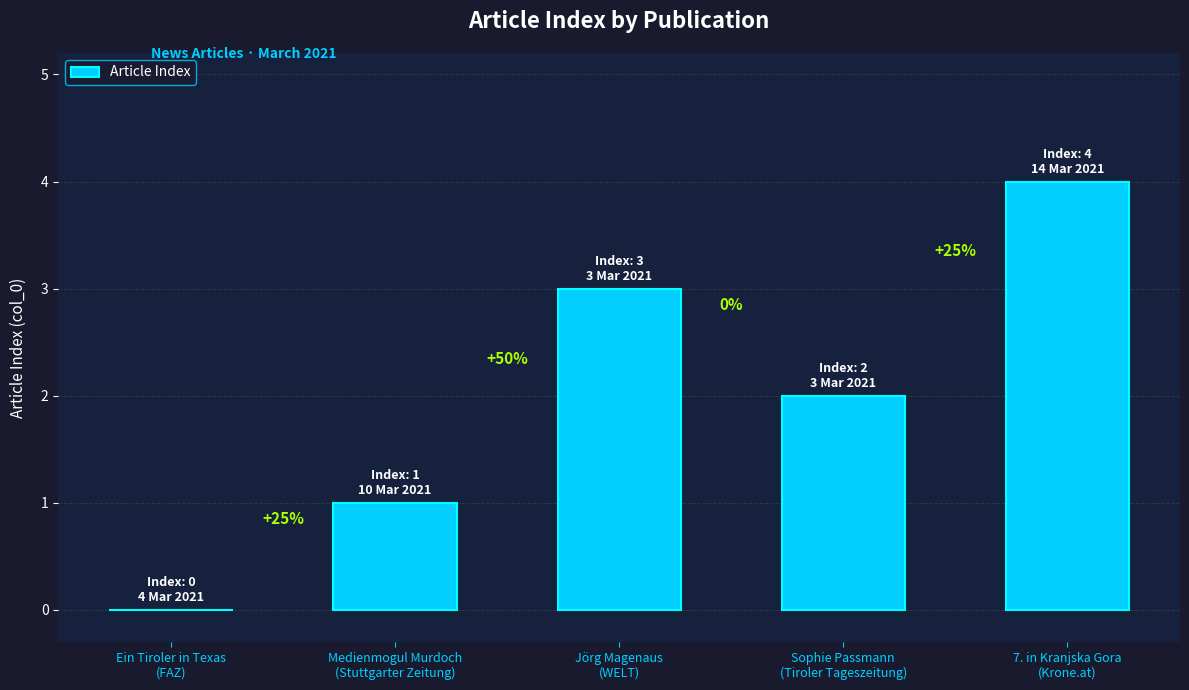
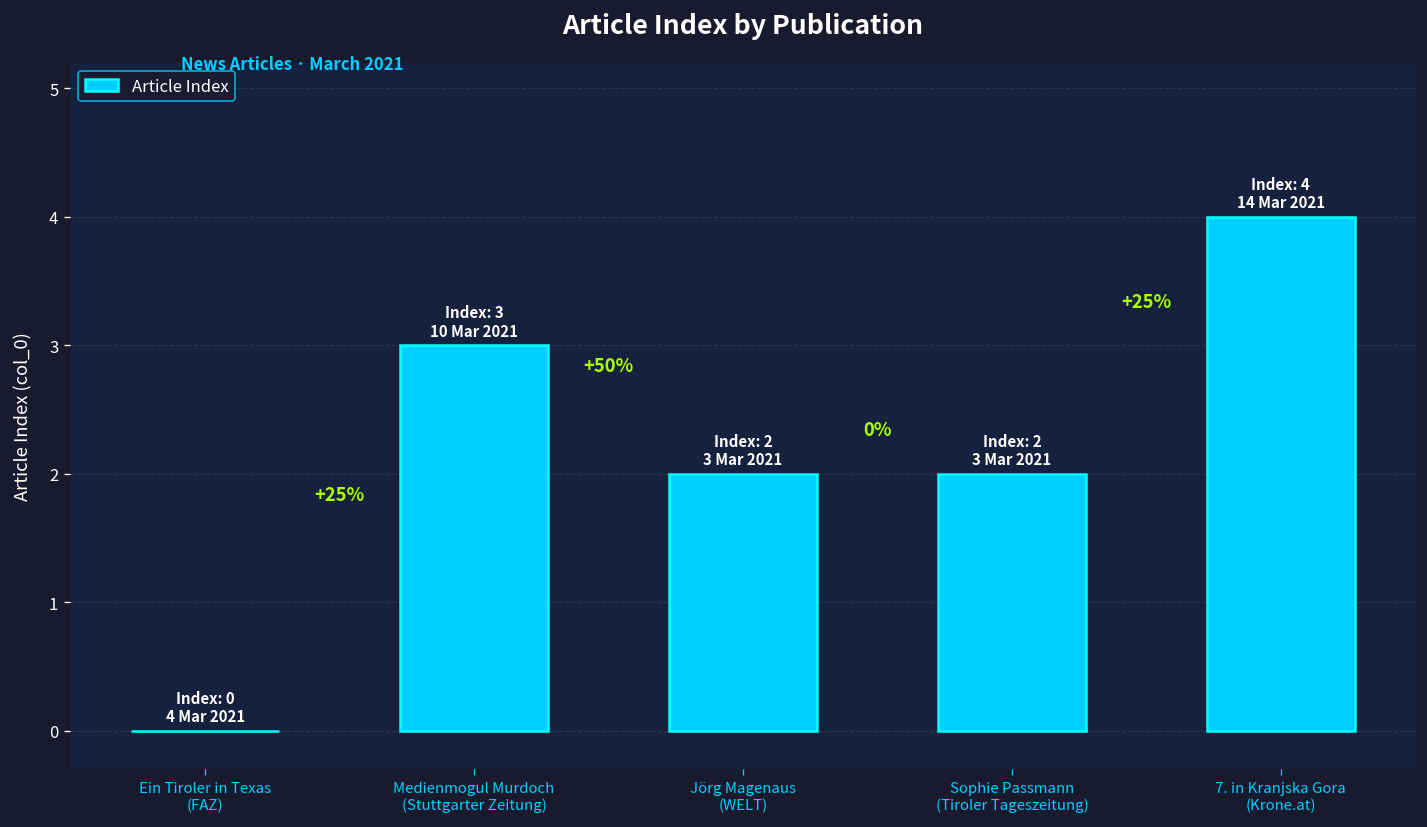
  {
    "Ein Tiroler in Texas (FAZ)": 0,
-   "Medienmogul Murdoch (Stuttgarter Zeitung)": 1,
-   "Jörg Magenaus (WELT)": 3,
+   "Medienmogul Murdoch (Stuttgarter Zeitung)": 3,
+   "Jörg Magenaus (WELT)": 2,
    "Sophie Passmann (Tiroler Tageszeitung)": 2,
    "7. in Kranjska Gora (Krone.at)": 4
  }
